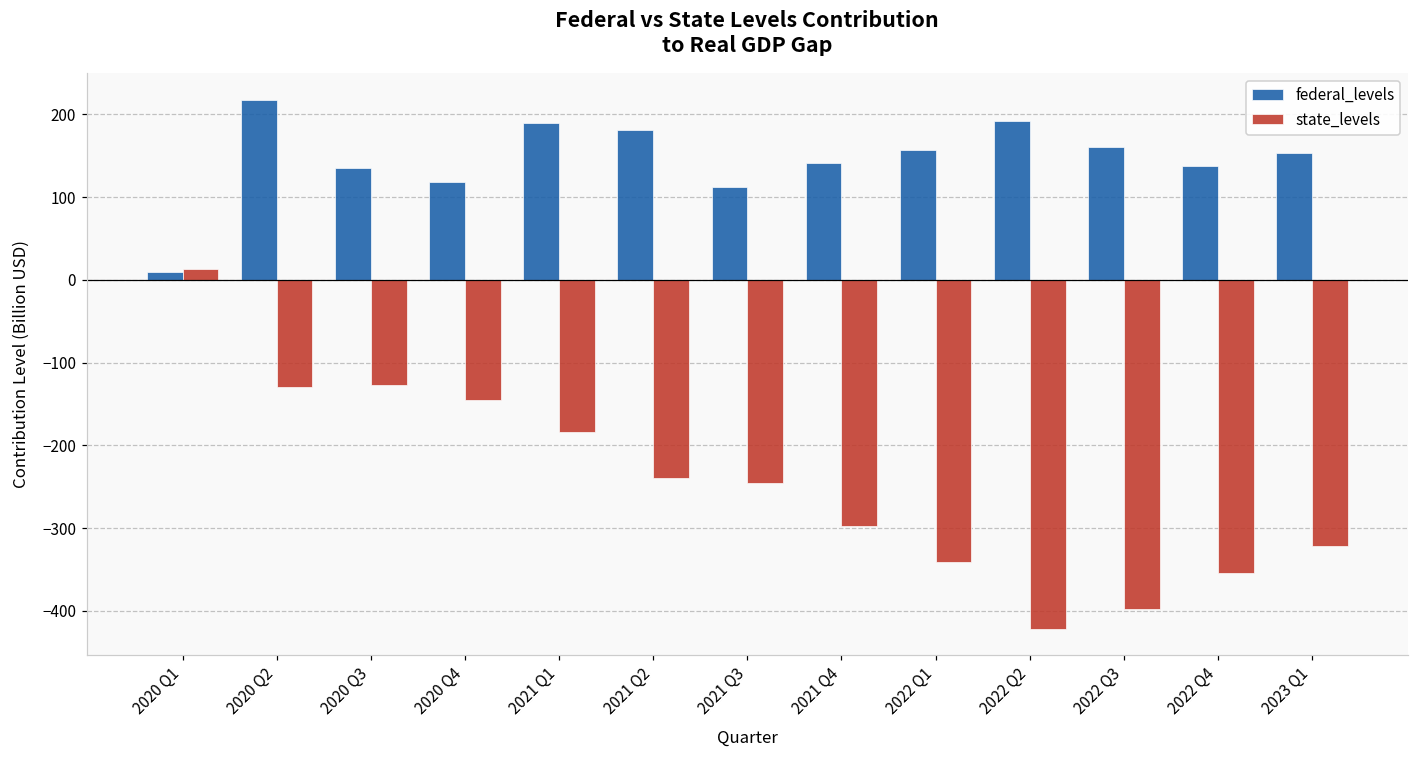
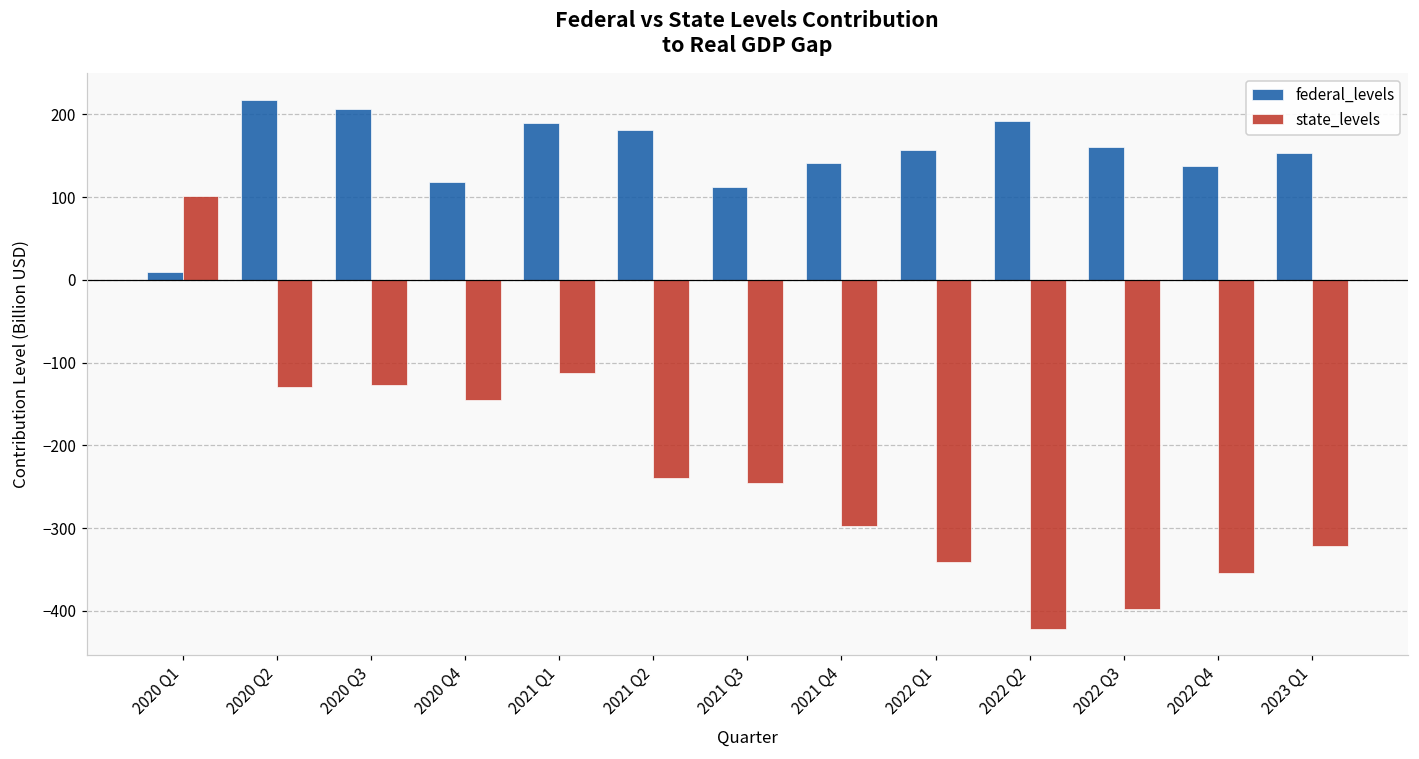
  {
    "federal_levels": {
      "2020 Q1": 10,
      "2020 Q2": 220,
-     "2020 Q3": 130,
+     "2020 Q3": 210,
      "2020 Q4": 120,
      "2021 Q1": 190,
      "2021 Q2": 180,
      "2021 Q3": 110,
      "2021 Q4": 140,
      "2022 Q1": 160,
      "2022 Q2": 190,
      "2022 Q3": 160,
      "2022 Q4": 140,
      "2023 Q1": 150
    },
    "state_levels": {
-     "2020 Q1": 10,
+     "2020 Q1": 100,
      "2020 Q2": -130,
      "2020 Q3": -130,
      "2020 Q4": -140,
-     "2021 Q1": -180,
+     "2021 Q1": -110,
      "2021 Q2": -240,
      "2021 Q3": -250,
      "2021 Q4": -300,
      "2022 Q1": -340,
      "2022 Q2": -420,
      "2022 Q3": -400,
      "2022 Q4": -350,
      "2023 Q1": -320
    }
  }
